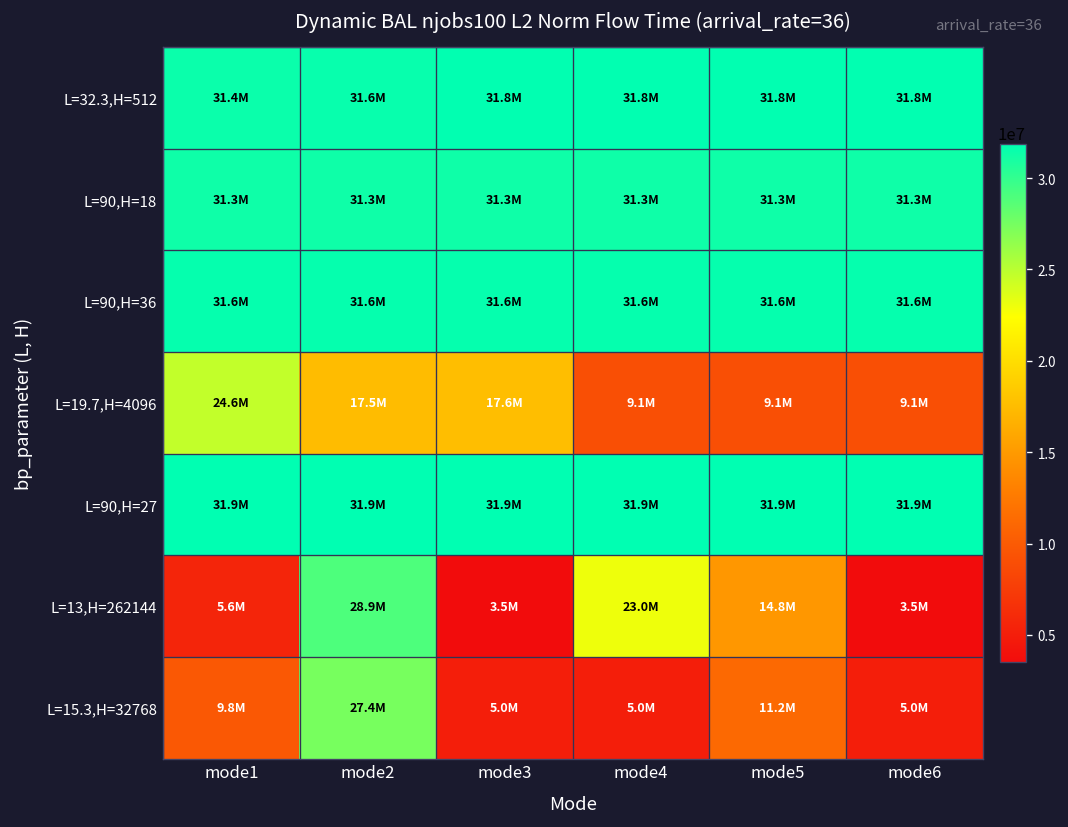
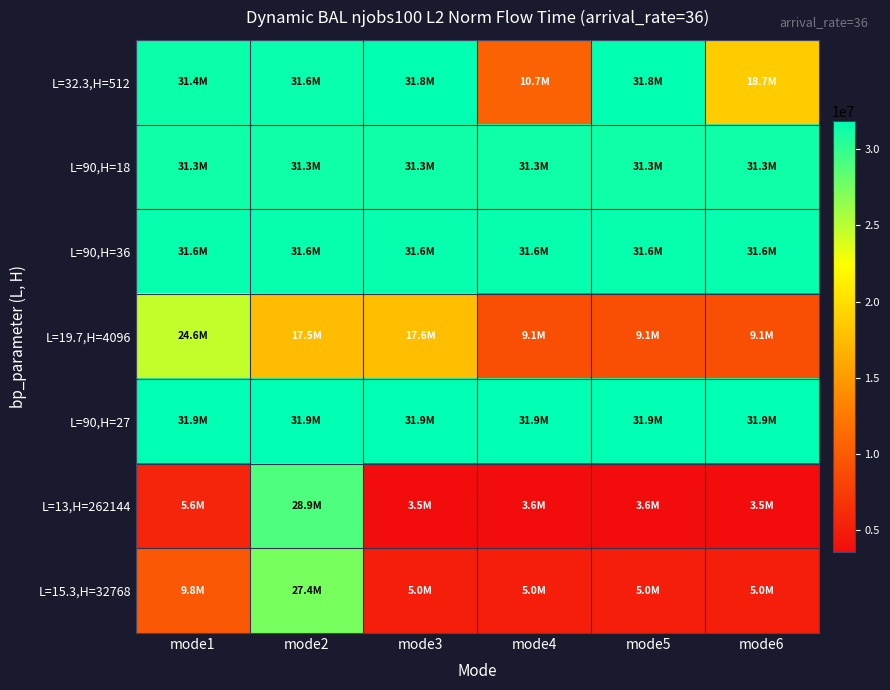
  {
    "L=32.3,H=512": {
      "mode1": "31.4M",
      "mode2": "31.6M",
      "mode3": "31.8M",
-     "mode4": "31.8M",
+     "mode4": "10.7M",
      "mode5": "31.8M",
-     "mode6": "31.8M"
+     "mode6": "18.7M"
    },
    "L=90,H=18": {
      "mode1": "31.3M",
      "mode2": "31.3M",
      "mode3": "31.3M",
      "mode4": "31.3M",
      "mode5": "31.3M",
      "mode6": "31.3M"
    },
    "L=90,H=36": {
      "mode1": "31.6M",
      "mode2": "31.6M",
      "mode3": "31.6M",
      "mode4": "31.6M",
      "mode5": "31.6M",
      "mode6": "31.6M"
    },
    "L=19.7,H=4096": {
      "mode1": "24.6M",
      "mode2": "17.5M",
      "mode3": "17.6M",
      "mode4": "9.1M",
      "mode5": "9.1M",
      "mode6": "9.1M"
    },
    "L=90,H=27": {
      "mode1": "31.9M",
      "mode2": "31.9M",
      "mode3": "31.9M",
      "mode4": "31.9M",
      "mode5": "31.9M",
      "mode6": "31.9M"
    },
    "L=13,H=262144": {
      "mode1": "5.6M",
      "mode2": "28.9M",
      "mode3": "3.5M",
-     "mode4": "23.0M",
-     "mode5": "14.8M",
+     "mode4": "3.6M",
+     "mode5": "3.6M",
      "mode6": "3.5M"
    },
    "L=15.3,H=32768": {
      "mode1": "9.8M",
      "mode2": "27.4M",
      "mode3": "5.0M",
      "mode4": "5.0M",
-     "mode5": "11.2M",
+     "mode5": "5.0M",
      "mode6": "5.0M"
    }
  }
